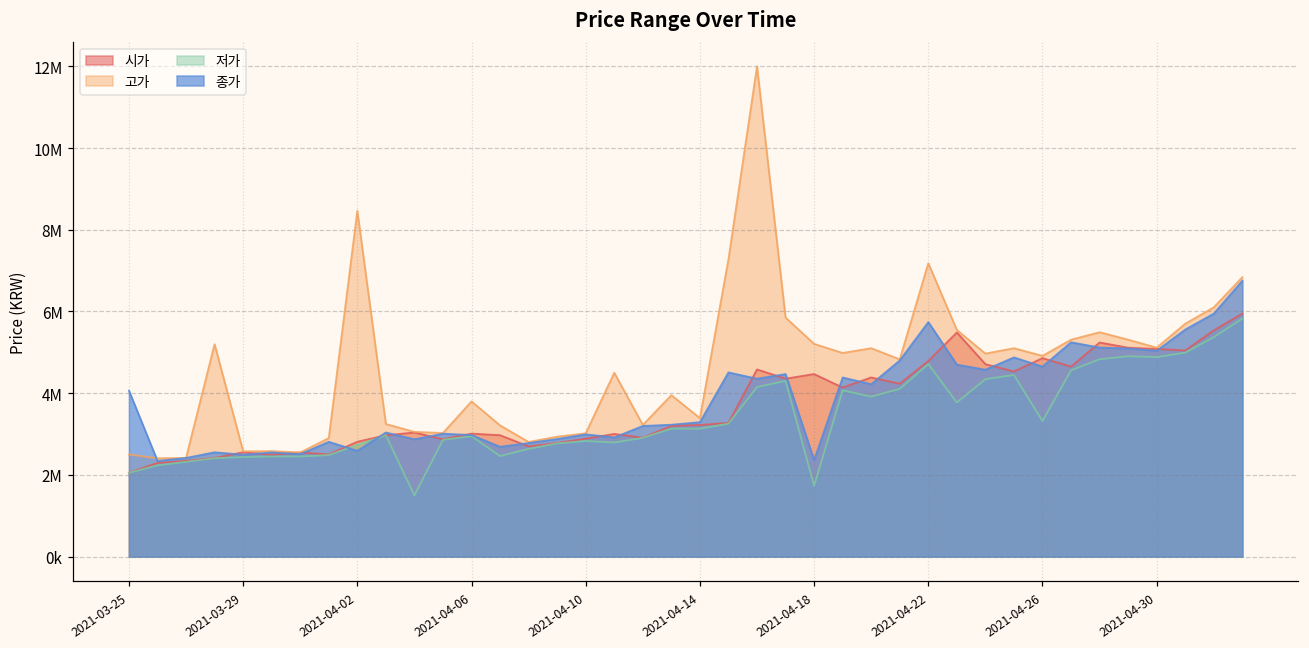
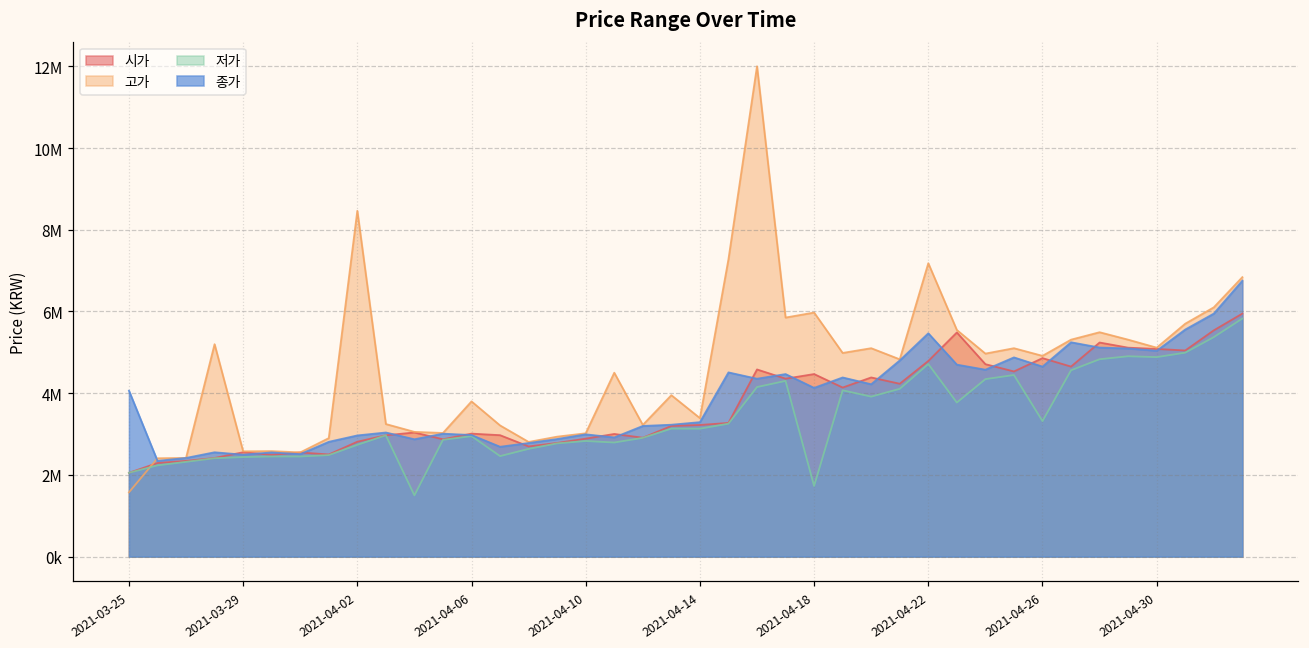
  {
    "시가": {
      "2021-04-02": 2800000,
      "2021-04-14": 3200000,
      "2021-04-18": 4500000,
      "2021-04-22": 4800000
    },
    "고가": {
-     "2021-03-25": 2500000,
+     "2021-03-25": 1600000,
      "2021-04-02": 8500000,
      "2021-04-06": 3800000,
      "2021-04-14": 3400000,
-     "2021-04-18": 5200000,
+     "2021-04-18": 6000000,
      "2021-04-22": 7200000
    },
    "저가": {
      "2021-04-02": 2700000,
      "2021-04-14": 3100000,
      "2021-04-18": 1700000,
      "2021-04-22": 4700000,
      "2021-04-26": 3300000,
      "2021-04-30": 4900000
    },
    "종가": {
      "2021-03-25": 4100000,
-     "2021-04-02": 2600000,
+     "2021-04-02": 3000000,
      "2021-04-14": 3300000,
-     "2021-04-18": 2400000,
-     "2021-04-22": 5700000,
+     "2021-04-18": 4100000,
+     "2021-04-22": 5500000,
      "2021-04-26": 4700000
    }
  }
